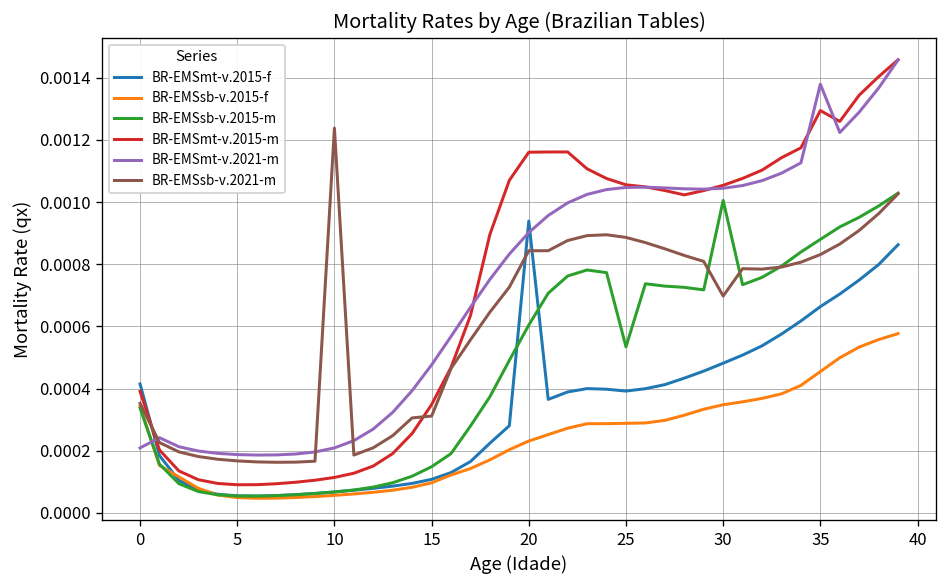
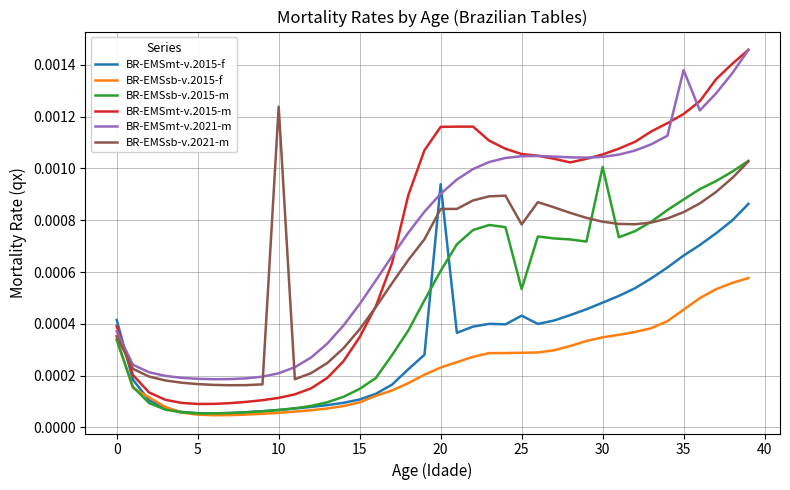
  {
    "BR-EMSmt-v.2015-f": {
      "0": 0.00042,
      "15": 0.00011,
      "20": 0.00094,
-     "25": 0.00039,
+     "25": 0.00043,
      "30": 0.00048,
      "35": 0.00066
    },
    "BR-EMSsb-v.2015-f": {
      "10": 0.00006,
      "15": 0.00010,
      "20": 0.00023,
      "25": 0.00029,
      "30": 0.00035,
      "35": 0.00045
    },
    "BR-EMSsb-v.2015-m": {
      "15": 0.00015,
      "20": 0.00060,
      "25": 0.00053,
      "30": 0.00101,
      "35": 0.00088
    },
    "BR-EMSmt-v.2015-m": {
      "0": 0.00039,
      "5": 0.00009,
      "10": 0.00011,
      "15": 0.00035,
      "20": 0.00116,
-     "35": 0.00129
+     "35": 0.00121
    },
    "BR-EMSmt-v.2021-m": {
-     "0": 0.00021,
+     "0": 0.00037,
      "5": 0.00019,
      "10": 0.00021,
      "15": 0.00048,
      "20": 0.00090,
      "35": 0.00138
    },
    "BR-EMSsb-v.2021-m": {
      "5": 0.00017,
      "10": 0.00124,
-     "15": 0.00031,
+     "15": 0.00038,
      "20": 0.00084,
-     "25": 0.00089,
-     "30": 0.00070,
+     "25": 0.00078,
+     "30": 0.00079,
      "35": 0.00083
    }
  }
